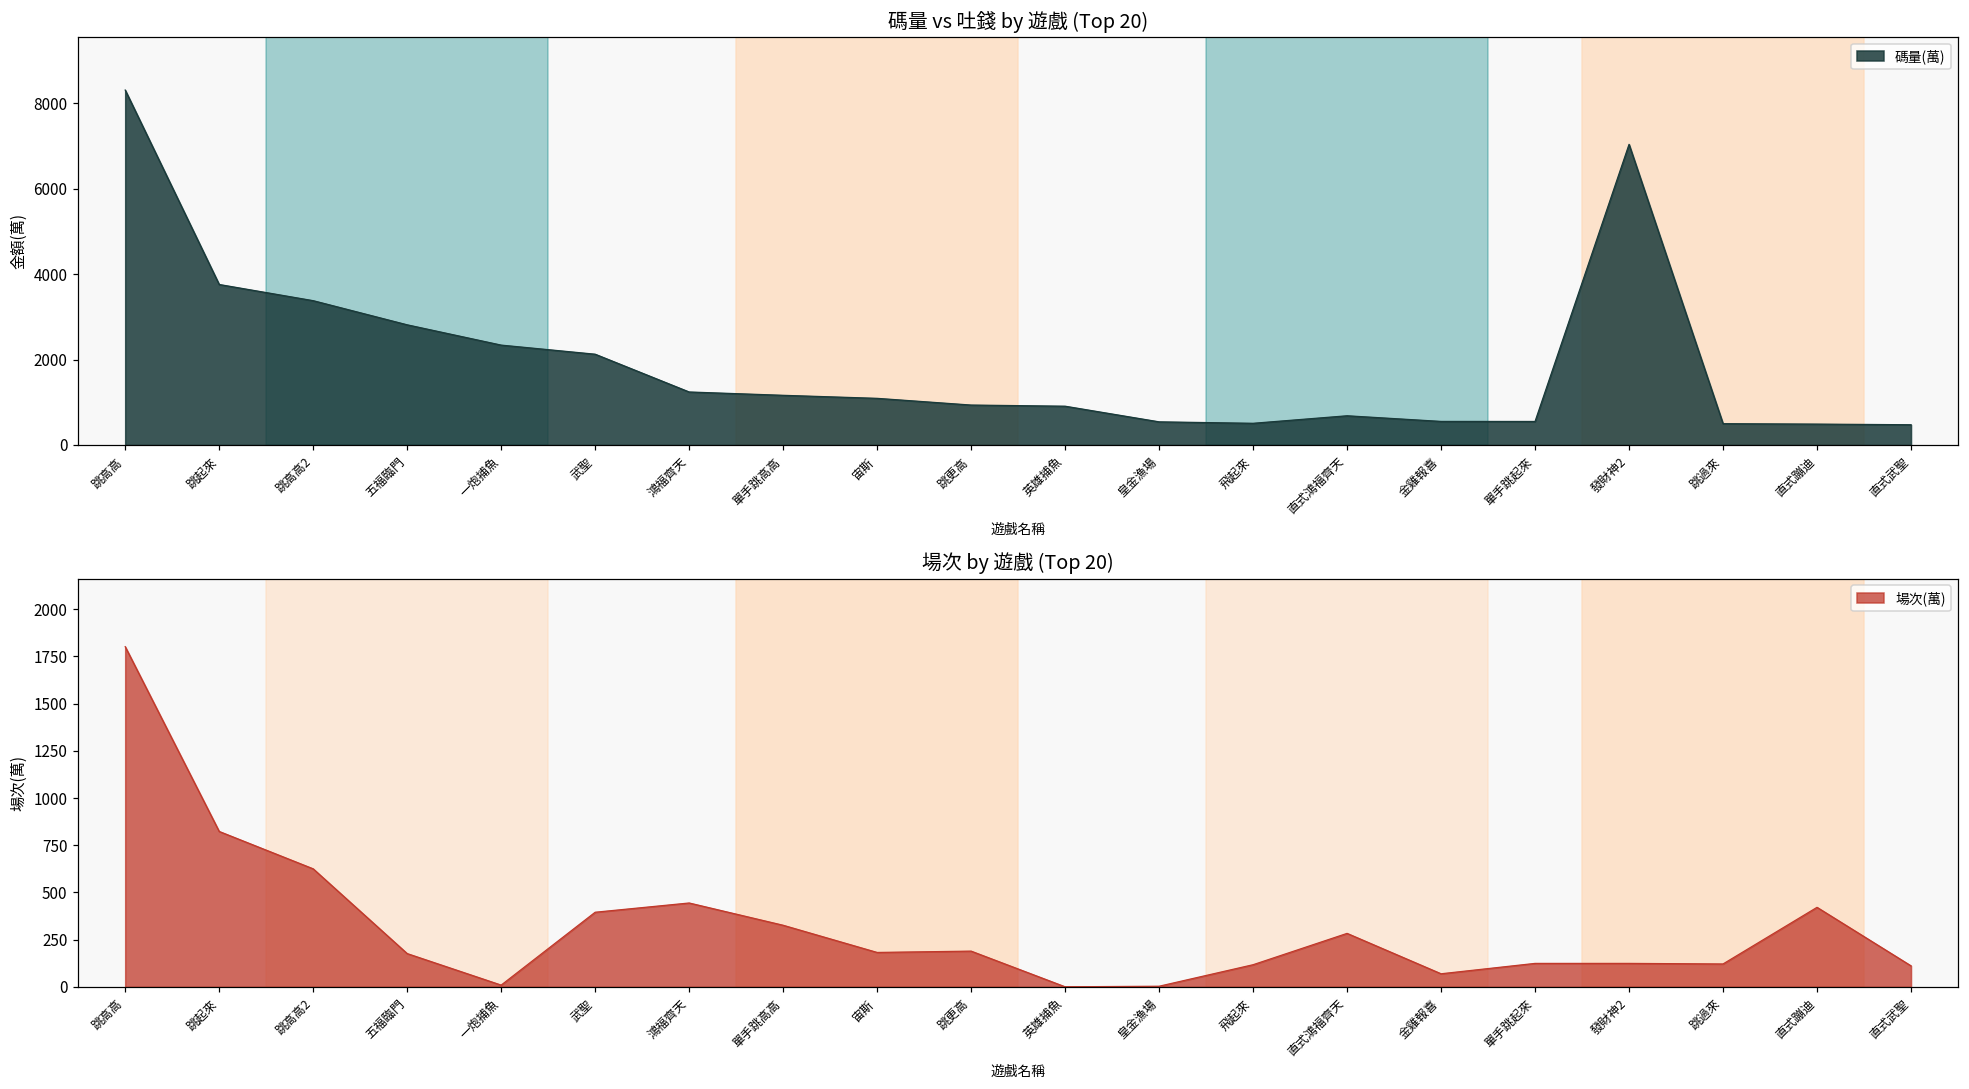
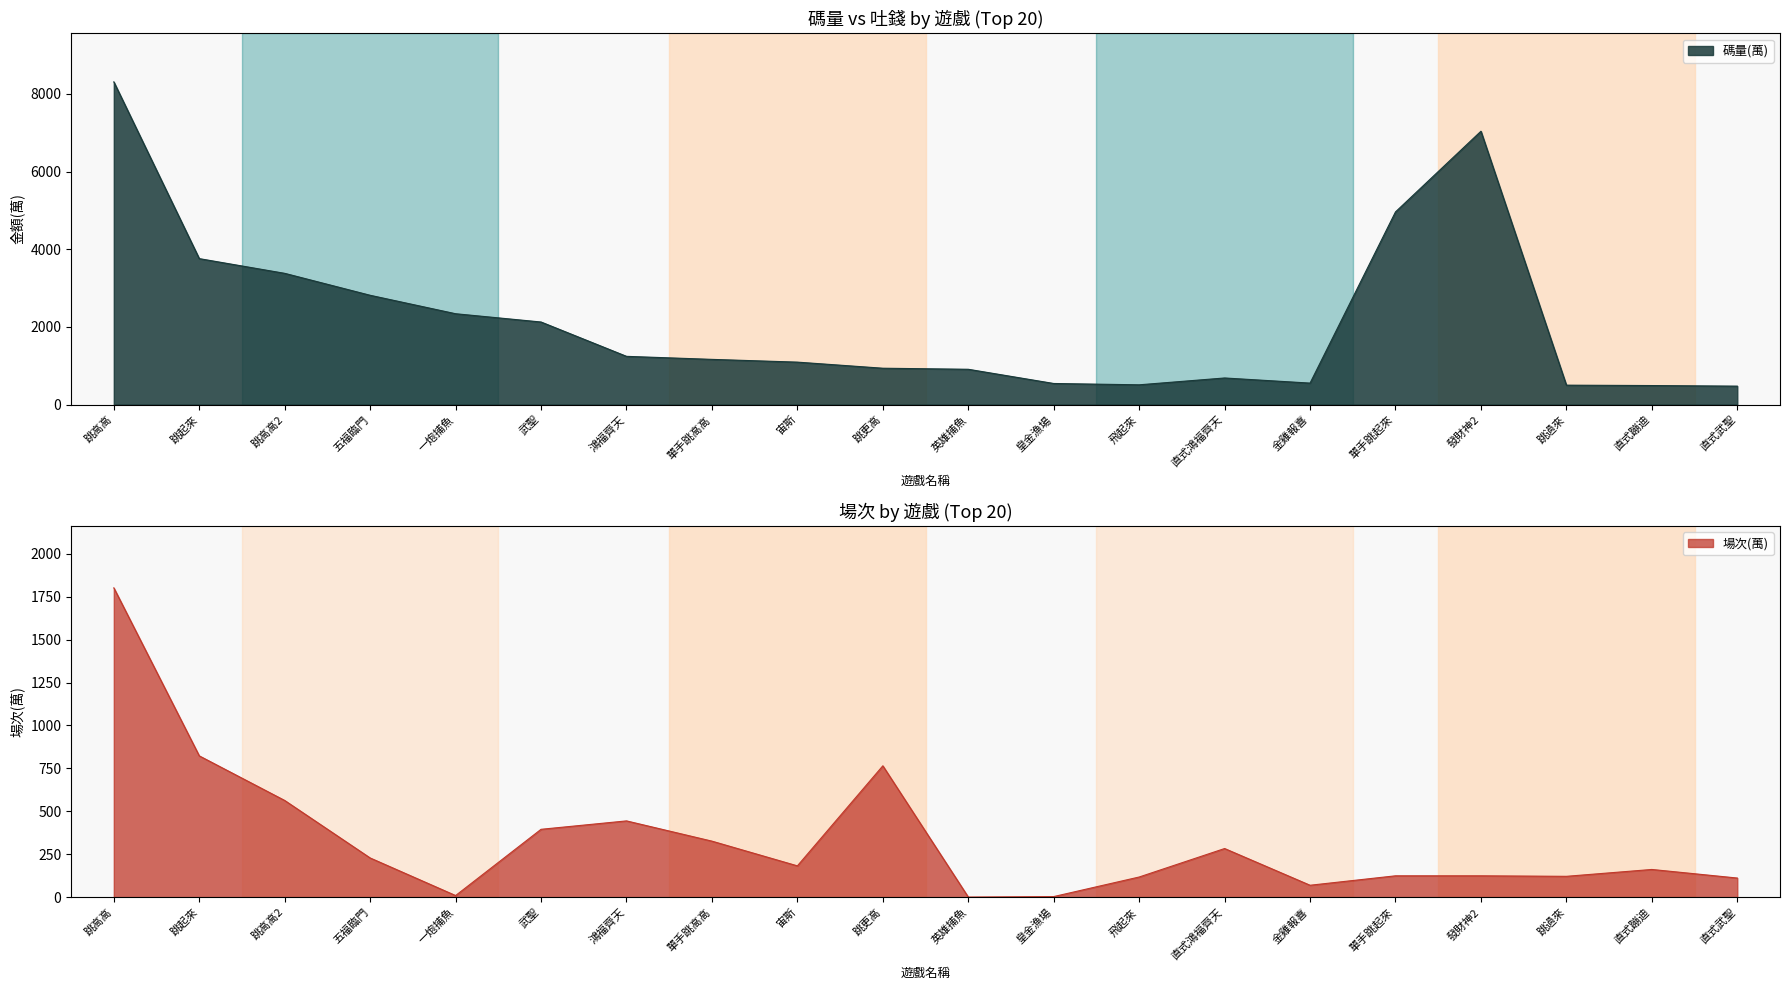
  {
    "碼量 vs 吐錢 by 遊戲 (Top 20)": {
      "跳高高": 8300,
      "跳起來": 3800,
      "跳高高2": 3400,
      "五福臨門": 2800,
      "一炮捕魚": 2300,
      "武聖": 2100,
      "鴻福齊天": 1200,
      "單手跳高高": 1200,
      "宙斯": 1100,
      "跳更高": 900,
      "英雄捕魚": 900,
      "皇金漁場": 500,
      "飛起來": 500,
      "直式鴻福齊天": 700,
      "金雞報喜": 600,
-     "單手跳起來": 600,
+     "單手跳起來": 5000,
      "發財神2": 7000,
      "跳過來": 500,
      "直式蹦迪": 500,
      "直式武聖": 500
    },
    "場次 by 遊戲 (Top 20)": {
      "跳高高": 1800,
      "跳起來": 820,
-     "跳高高2": 630,
-     "五福臨門": 180,
+     "跳高高2": 560,
+     "五福臨門": 230,
      "一炮捕魚": 10,
      "武聖": 400,
      "鴻福齊天": 440,
      "單手跳高高": 330,
      "宙斯": 180,
-     "跳更高": 190,
+     "跳更高": 770,
      "英雄捕魚": 0,
      "皇金漁場": 0,
      "飛起來": 120,
      "直式鴻福齊天": 280,
      "金雞報喜": 70,
      "單手跳起來": 120,
      "發財神2": 120,
      "跳過來": 120,
-     "直式蹦迪": 420,
+     "直式蹦迪": 160,
      "直式武聖": 110
    }
  }
